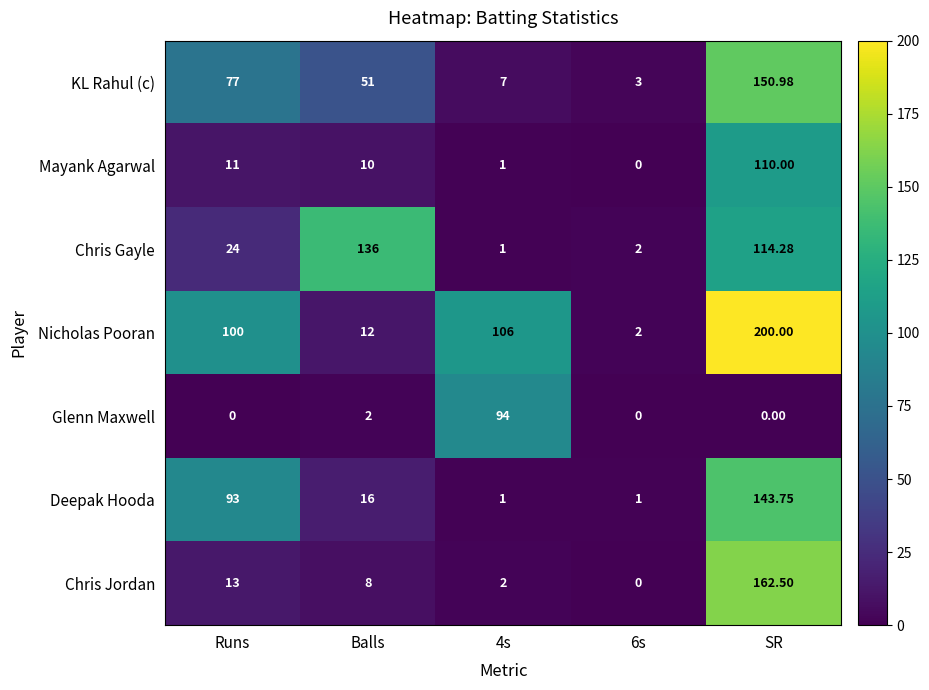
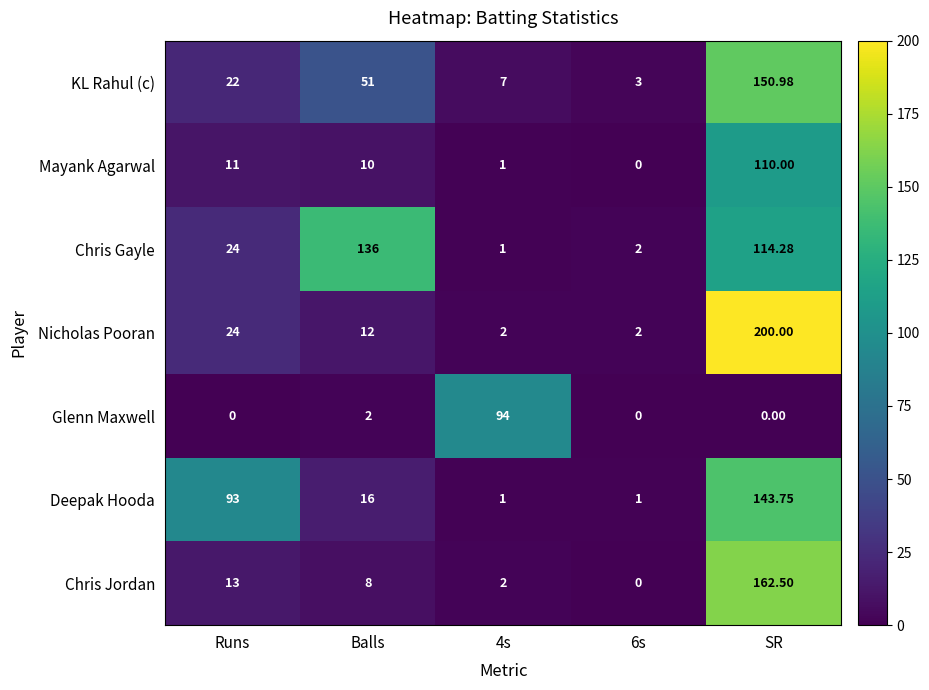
  {
    "KL Rahul (c)": {
-     "Runs": 77,
+     "Runs": 22,
      "Balls": 51,
      "4s": 7,
      "6s": 3,
      "SR": 150.98
    },
    "Mayank Agarwal": {
      "Runs": 11,
      "Balls": 10,
      "4s": 1,
      "6s": 0,
      "SR": 110.00
    },
    "Chris Gayle": {
      "Runs": 24,
      "Balls": 136,
      "4s": 1,
      "6s": 2,
      "SR": 114.28
    },
    "Nicholas Pooran": {
-     "Runs": 100,
+     "Runs": 24,
      "Balls": 12,
-     "4s": 106,
+     "4s": 2,
      "6s": 2,
      "SR": 200.00
    },
    "Glenn Maxwell": {
      "Runs": 0,
      "Balls": 2,
      "4s": 94,
      "6s": 0,
      "SR": 0.00
    },
    "Deepak Hooda": {
      "Runs": 93,
      "Balls": 16,
      "4s": 1,
      "6s": 1,
      "SR": 143.75
    },
    "Chris Jordan": {
      "Runs": 13,
      "Balls": 8,
      "4s": 2,
      "6s": 0,
      "SR": 162.50
    }
  }
